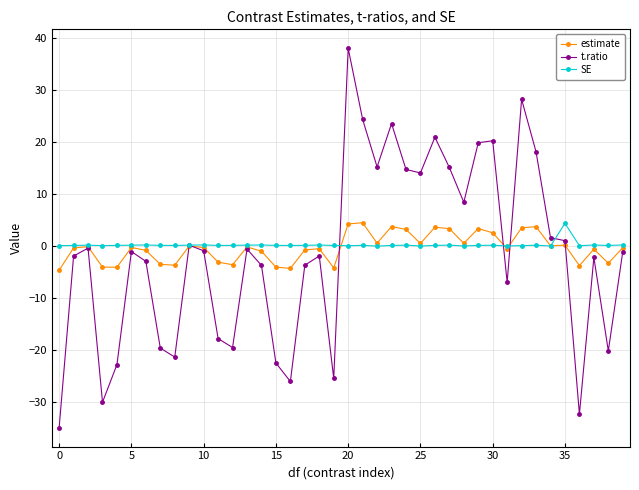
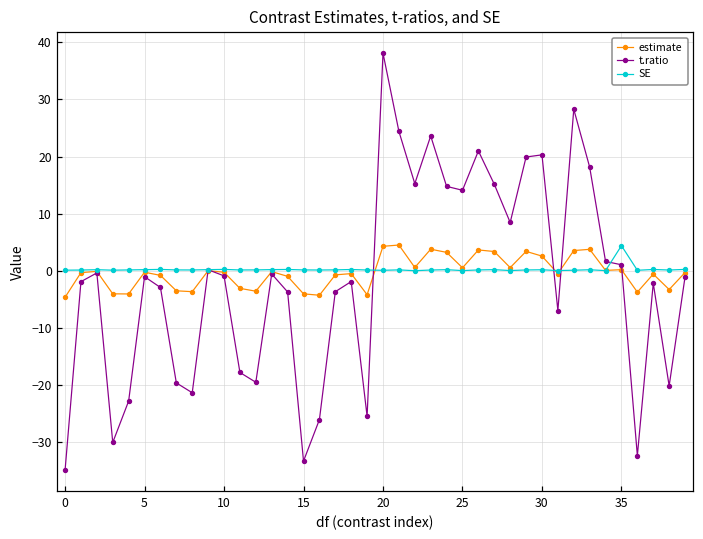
  {
    "estimate": {
      "0": -5,
      "10": 0,
      "15": -4,
      "20": 4,
      "25": 1,
      "30": 3,
      "35": 0
    },
    "t.ratio": {
      "0": -35,
      "5": -1,
      "10": -1,
-     "15": -22,
+     "15": -33,
      "20": 38,
      "25": 14,
      "30": 20,
      "35": 1
    },
    "SE": {
      "0": 0,
      "10": 0,
      "15": 0,
      "20": 0,
      "25": 0,
      "30": 0,
      "35": 4
    }
  }
